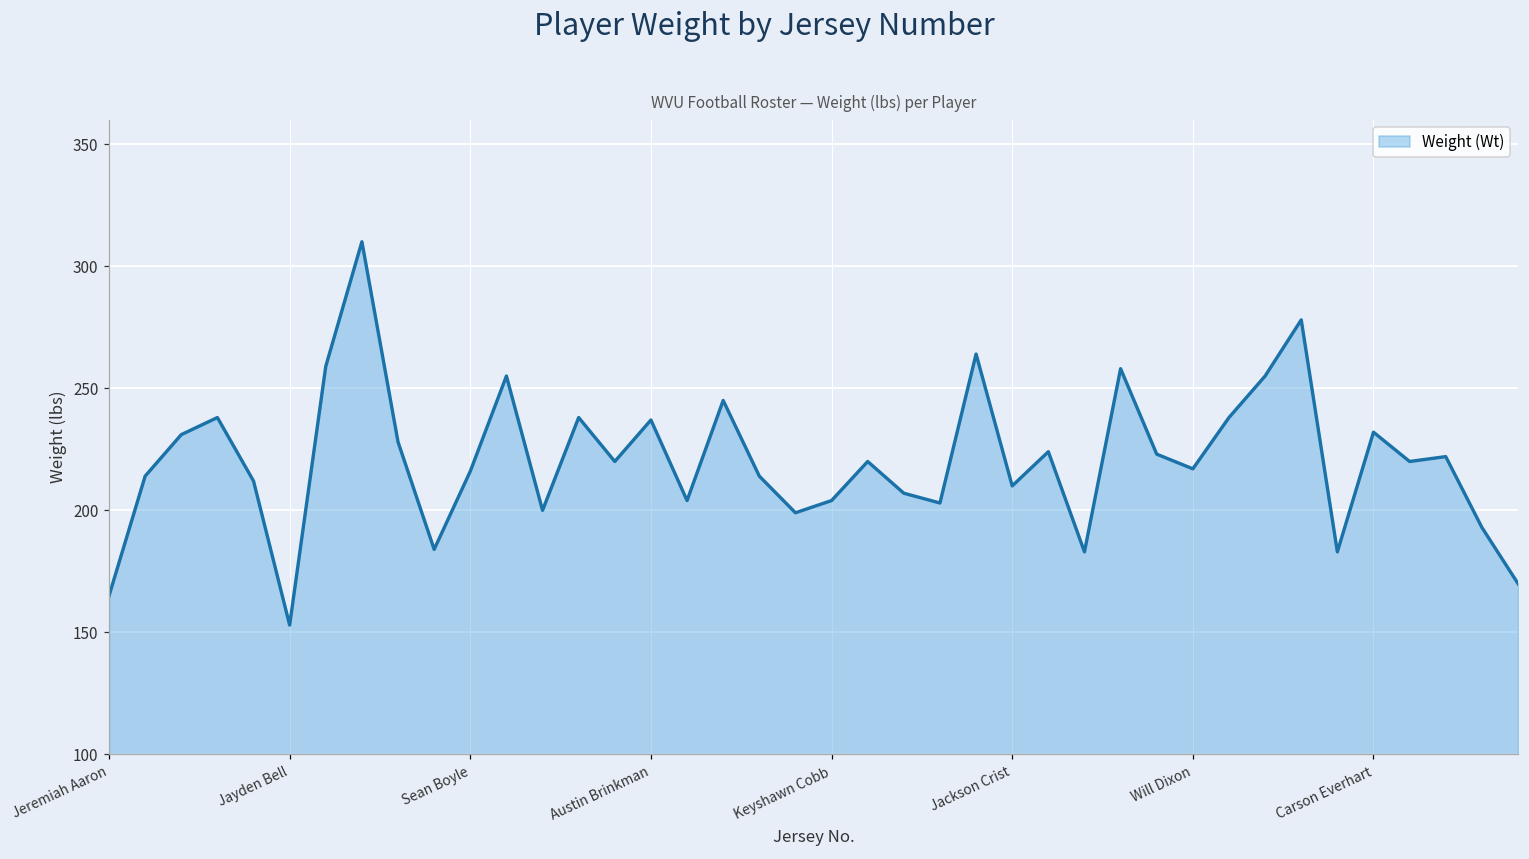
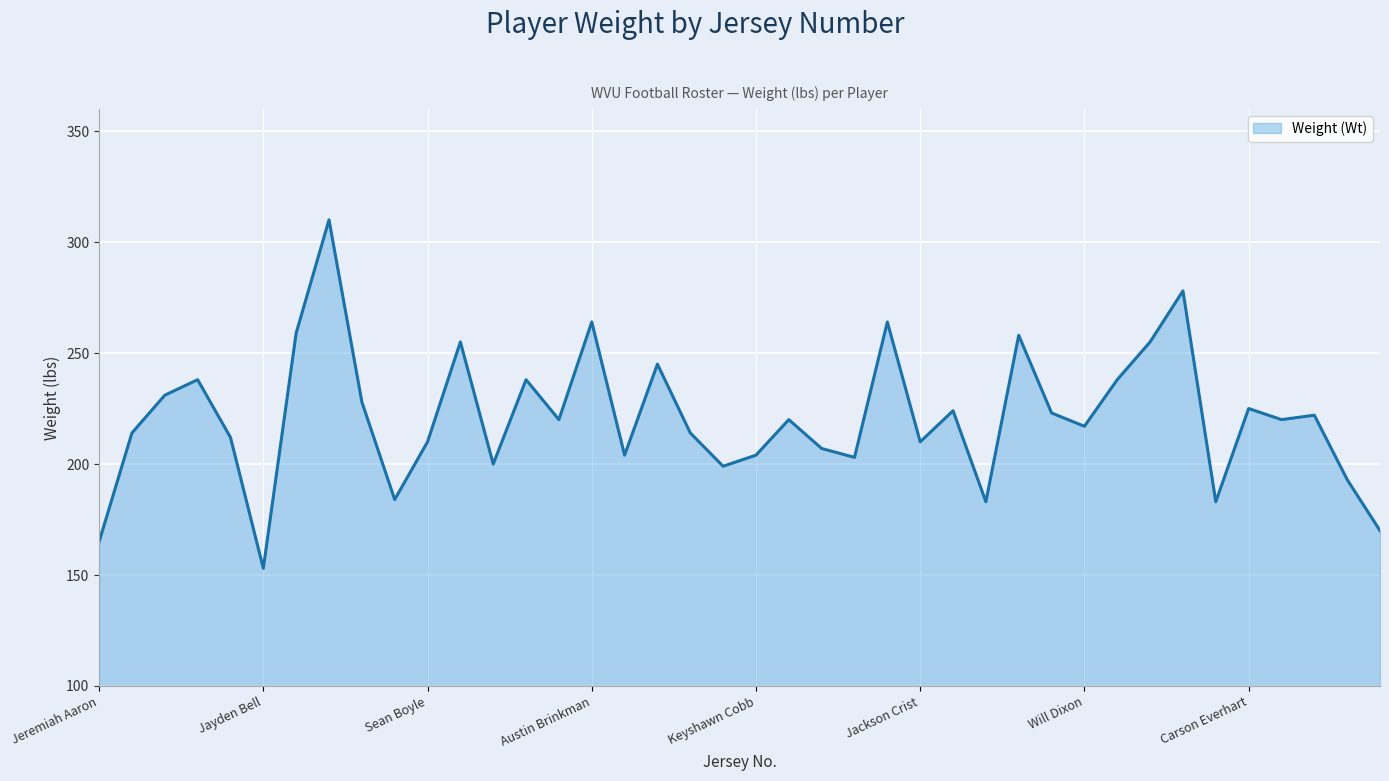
  {
    "Jeremiah Aaron": 165,
    "Jayden Bell": 153,
-   "Sean Boyle": 216,
-   "Austin Brinkman": 237,
+   "Sean Boyle": 210,
+   "Austin Brinkman": 264,
    "Keyshawn Cobb": 204,
    "Jackson Crist": 210,
    "Will Dixon": 217,
-   "Carson Everhart": 232
+   "Carson Everhart": 225
  }
